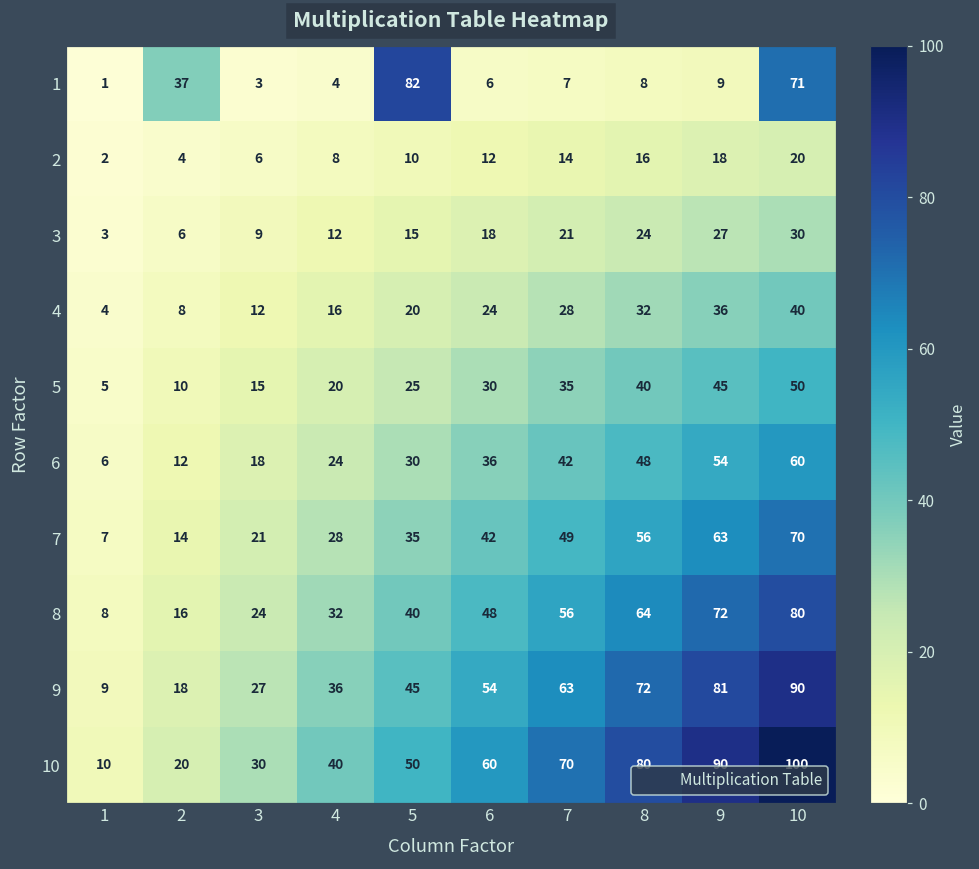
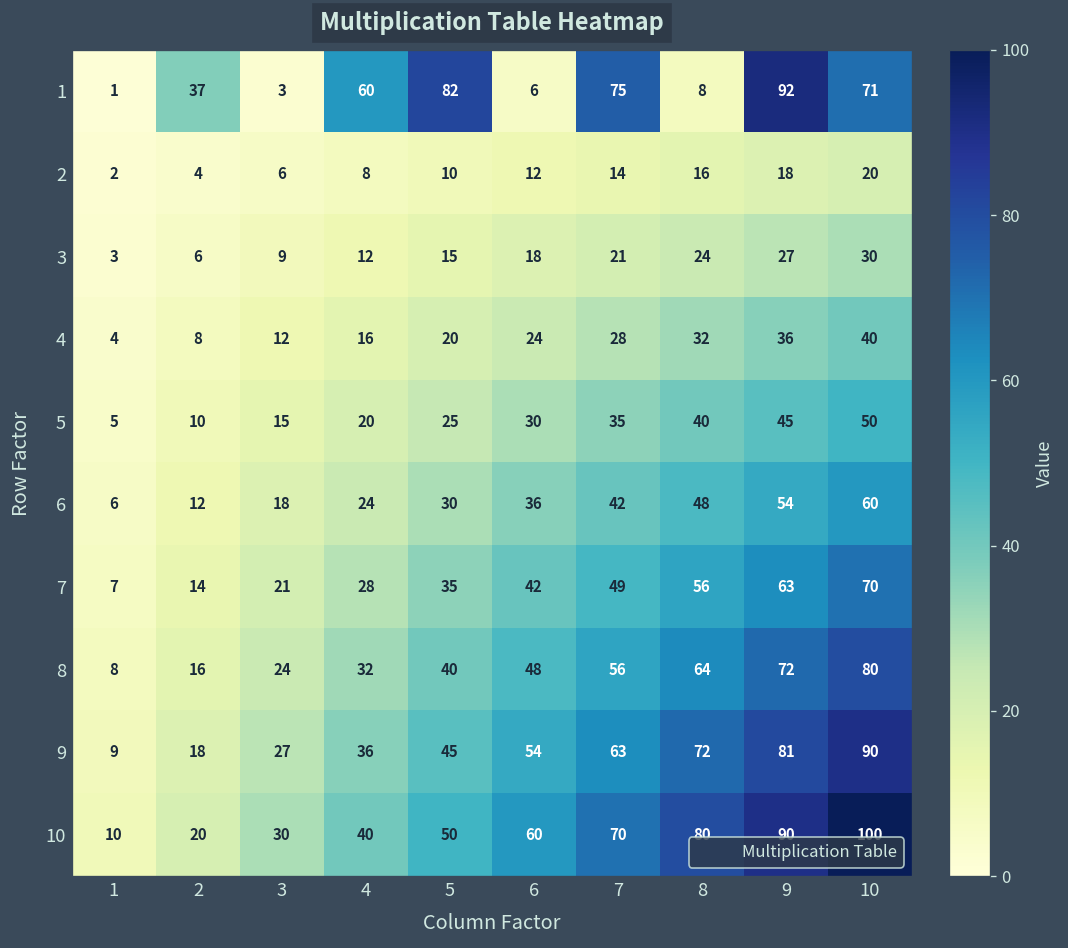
  {
    "1": {
      "1": 1,
      "2": 37,
      "3": 3,
-     "4": 4,
+     "4": 60,
      "5": 82,
      "6": 6,
-     "7": 7,
+     "7": 75,
      "8": 8,
-     "9": 9,
+     "9": 92,
      "10": 71
    },
    "2": {
      "1": 2,
      "2": 4,
      "3": 6,
      "4": 8,
      "5": 10,
      "6": 12,
      "7": 14,
      "8": 16,
      "9": 18,
      "10": 20
    },
    "3": {
      "1": 3,
      "2": 6,
      "3": 9,
      "4": 12,
      "5": 15,
      "6": 18,
      "7": 21,
      "8": 24,
      "9": 27,
      "10": 30
    },
    "4": {
      "1": 4,
      "2": 8,
      "3": 12,
      "4": 16,
      "5": 20,
      "6": 24,
      "7": 28,
      "8": 32,
      "9": 36,
      "10": 40
    },
    "5": {
      "1": 5,
      "2": 10,
      "3": 15,
      "4": 20,
      "5": 25,
      "6": 30,
      "7": 35,
      "8": 40,
      "9": 45,
      "10": 50
    },
    "6": {
      "1": 6,
      "2": 12,
      "3": 18,
      "4": 24,
      "5": 30,
      "6": 36,
      "7": 42,
      "8": 48,
      "9": 54,
      "10": 60
    },
    "7": {
      "1": 7,
      "2": 14,
      "3": 21,
      "4": 28,
      "5": 35,
      "6": 42,
      "7": 49,
      "8": 56,
      "9": 63,
      "10": 70
    },
    "8": {
      "1": 8,
      "2": 16,
      "3": 24,
      "4": 32,
      "5": 40,
      "6": 48,
      "7": 56,
      "8": 64,
      "9": 72,
      "10": 80
    },
    "9": {
      "1": 9,
      "2": 18,
      "3": 27,
      "4": 36,
      "5": 45,
      "6": 54,
      "7": 63,
      "8": 72,
      "9": 81,
      "10": 90
    },
    "10": {
      "1": 10,
      "2": 20,
      "3": 30,
      "4": 40,
      "5": 50,
      "6": 60,
      "7": 70
    }
  }
